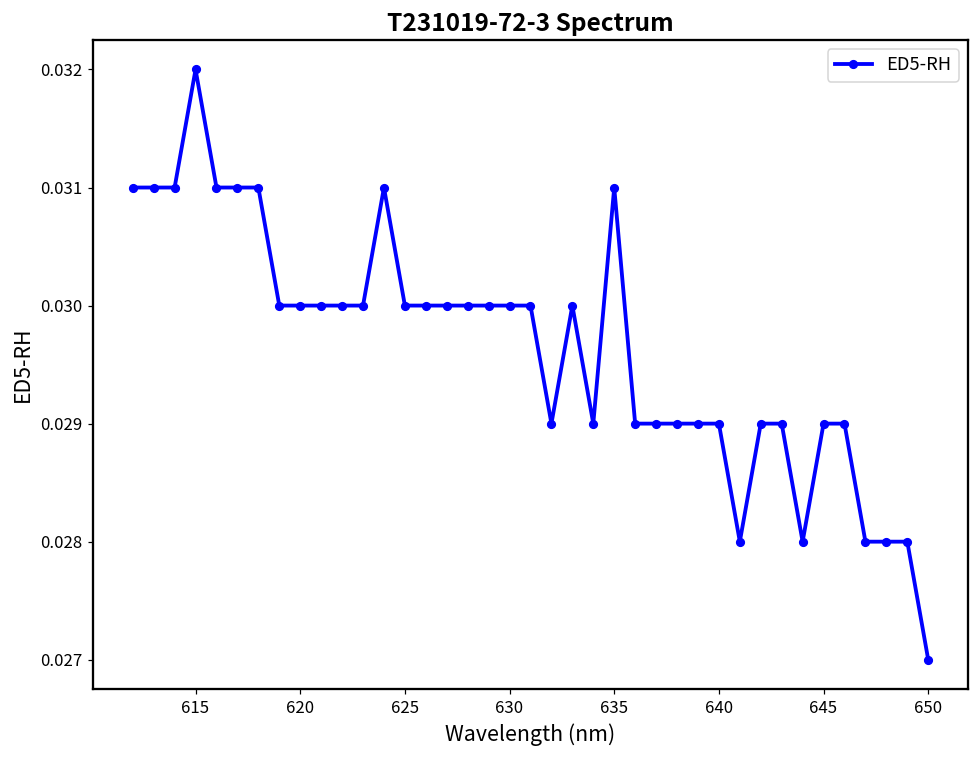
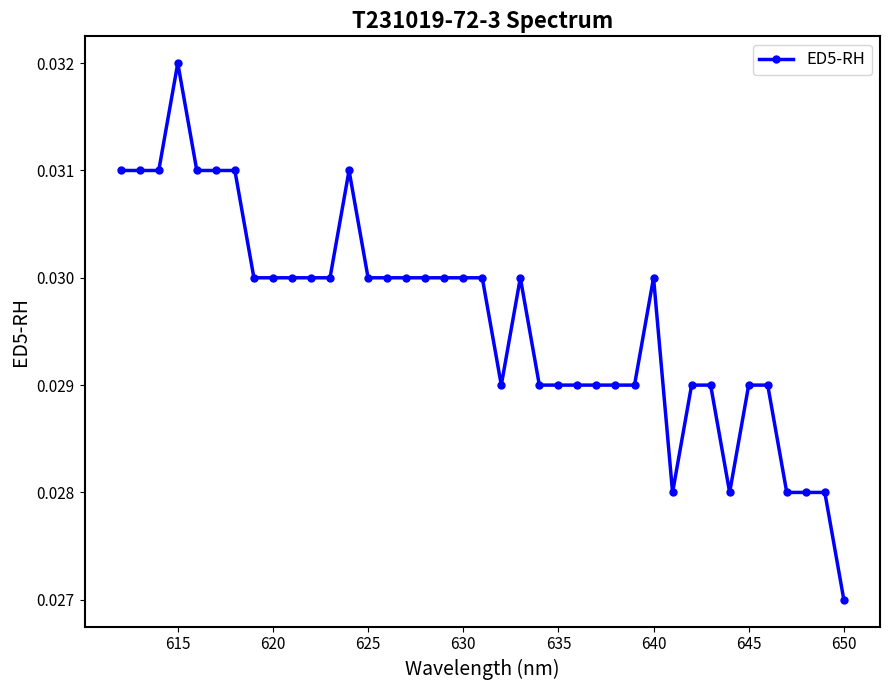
  {
    "615": 0.032,
    "620": 0.030,
    "625": 0.030,
    "630": 0.030,
-   "635": 0.031,
-   "640": 0.029,
+   "635": 0.029,
+   "640": 0.030,
    "645": 0.029,
    "650": 0.027
  }
